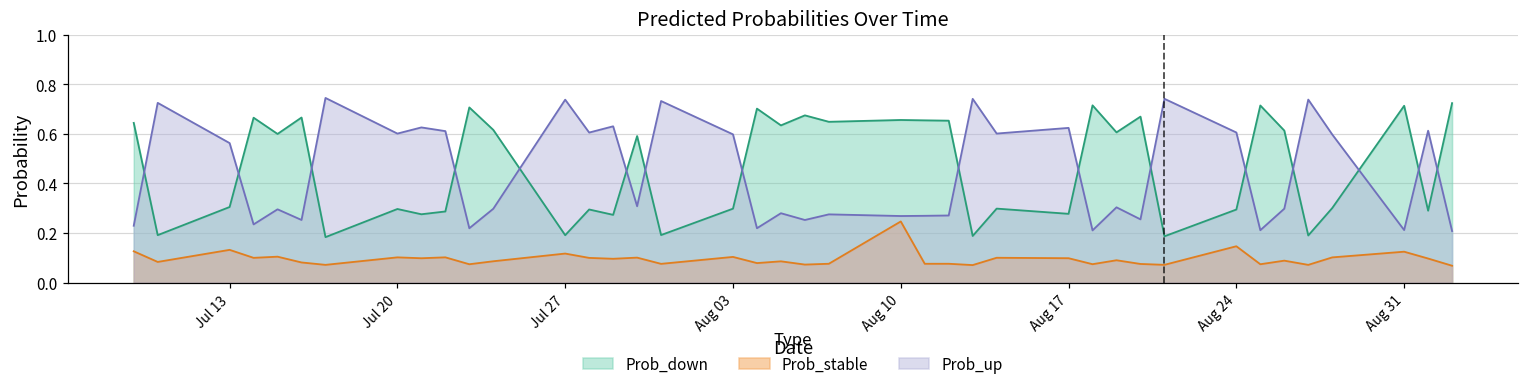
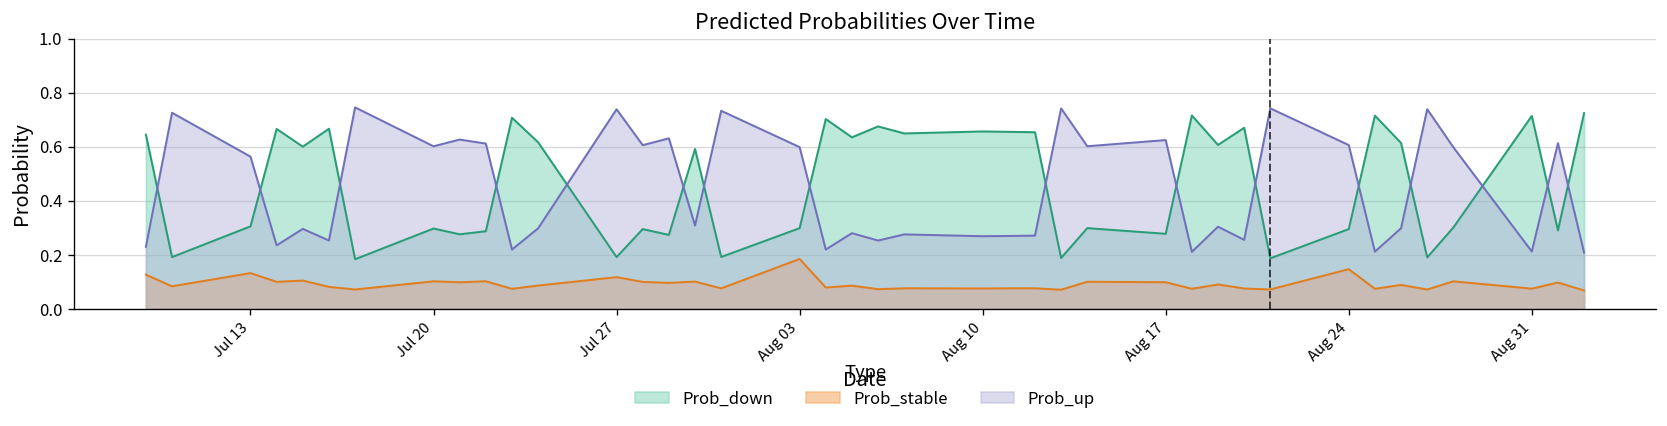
  {
    "Prob_stable": {
      "Jul 13": 0.13,
      "Jul 20": 0.10,
      "Jul 27": 0.12,
-     "Aug 03": 0.10,
-     "Aug 10": 0.25,
+     "Aug 03": 0.18,
+     "Aug 10": 0.08,
      "Aug 17": 0.10,
      "Aug 24": 0.15,
-     "Aug 31": 0.12
+     "Aug 31": 0.07
    }
  }
